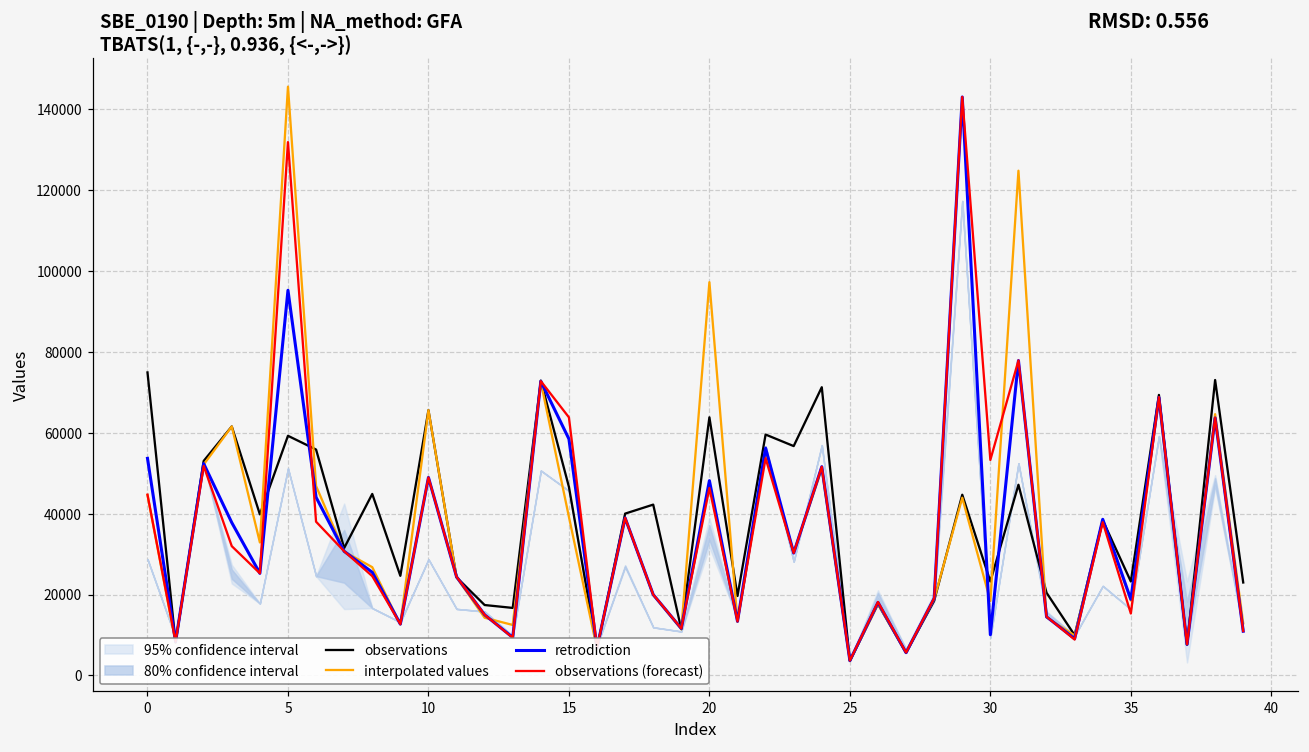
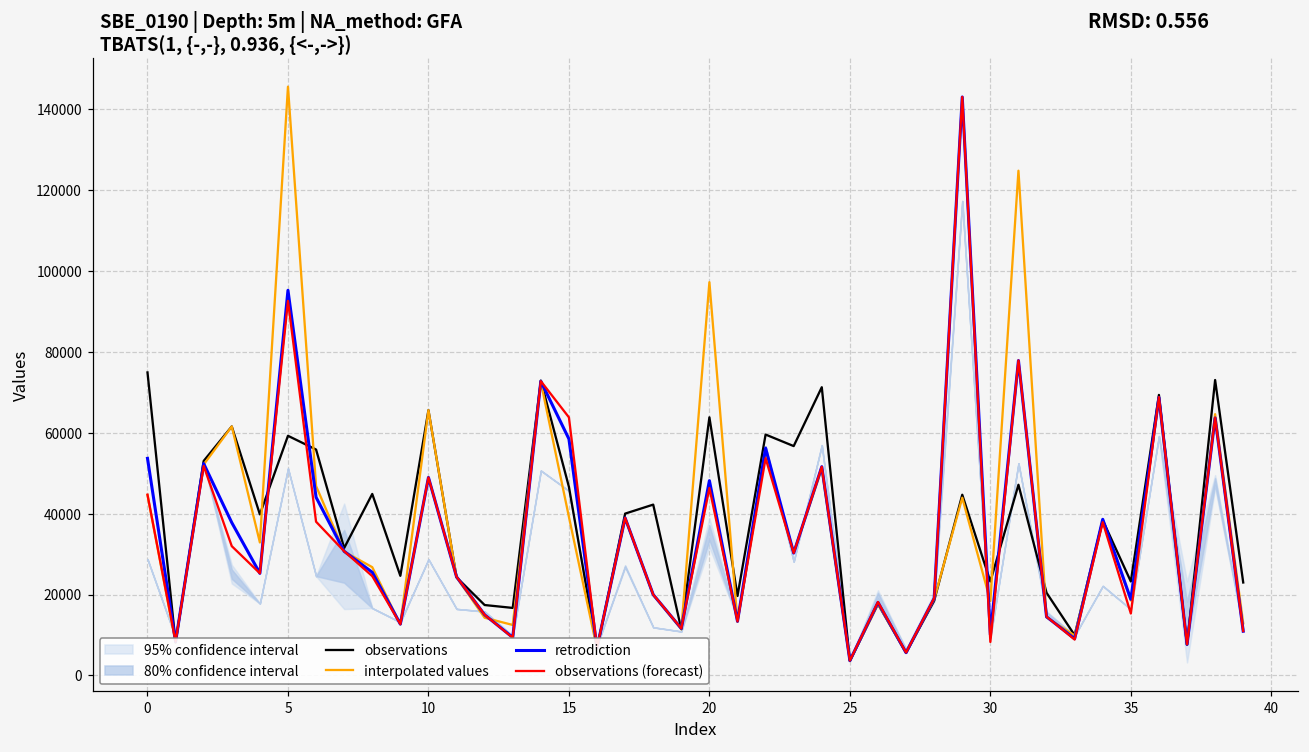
  {
    "observations": {
      "0": 75000,
      "5": 59000,
      "15": 47000,
      "20": 64000,
      "30": 23000,
      "35": 23000
    },
    "interpolated values": {
      "5": 146000,
      "15": 39000,
      "20": 97000,
      "30": 18000
    },
    "retrodiction": {
      "0": 54000,
      "5": 95000,
      "15": 58000,
      "20": 48000
    },
    "observations (forecast)": {
-     "5": 132000,
+     "5": 93000,
      "15": 64000,
      "20": 46000,
-     "30": 53000,
+     "30": 8000,
      "35": 15000
    }
  }
